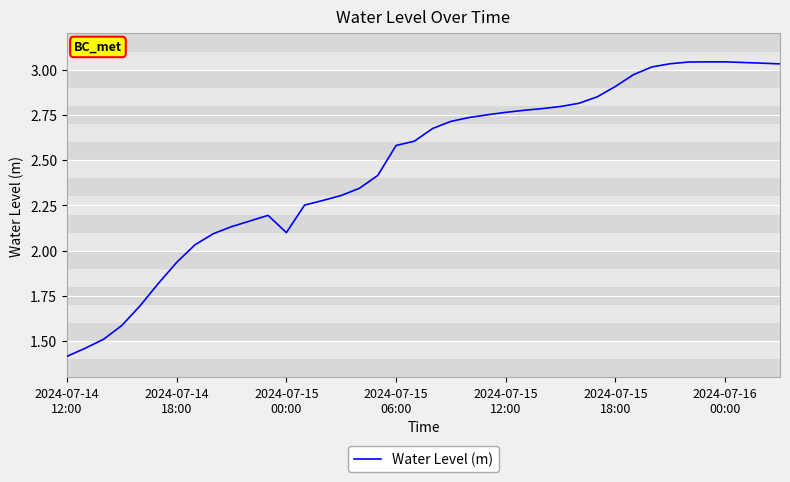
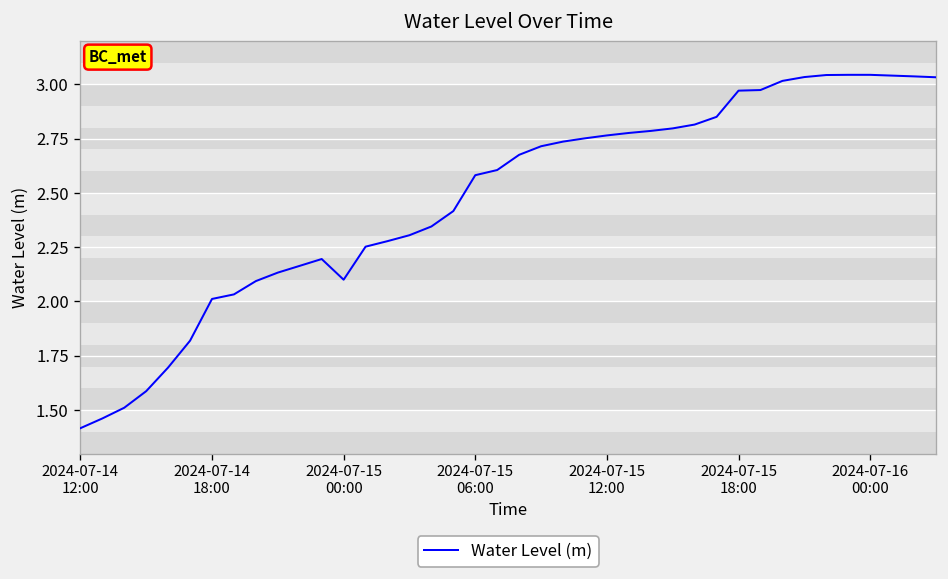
  {
    "2024-07-14 12:00": 1.42,
-   "2024-07-14 18:00": 1.94,
+   "2024-07-14 18:00": 2.01,
    "2024-07-15 00:00": 2.10,
    "2024-07-15 06:00": 2.58,
    "2024-07-15 12:00": 2.76,
-   "2024-07-15 18:00": 2.91,
+   "2024-07-15 18:00": 2.97,
    "2024-07-16 00:00": 3.04
  }
